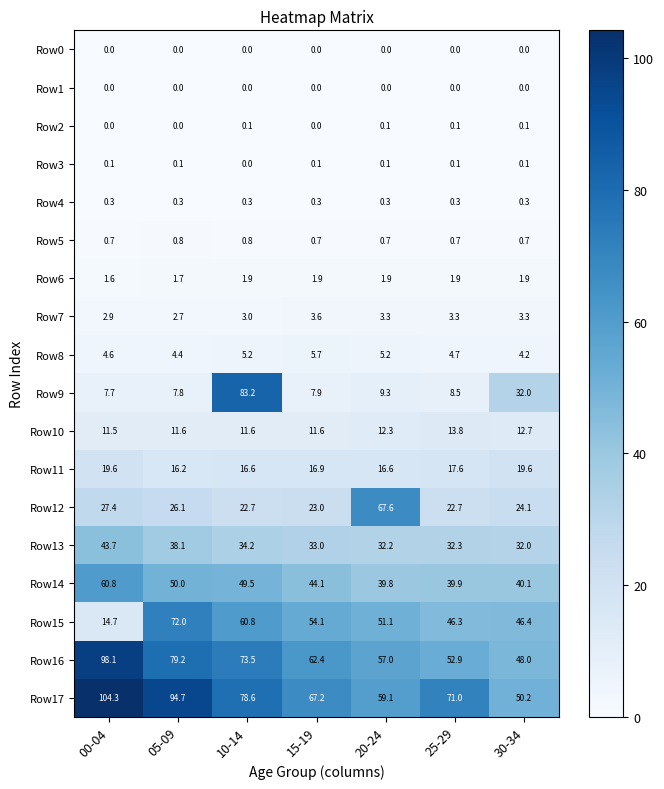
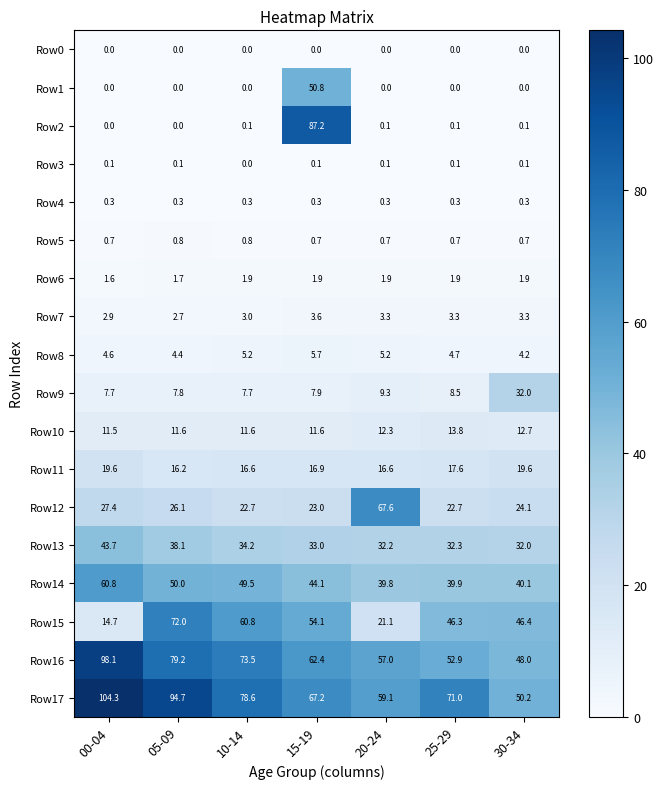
  {
    "Row0": {
      "00-04": 0.0,
      "05-09": 0.0,
      "10-14": 0.0,
      "15-19": 0.0,
      "20-24": 0.0,
      "25-29": 0.0,
      "30-34": 0.0
    },
    "Row1": {
      "00-04": 0.0,
      "05-09": 0.0,
      "10-14": 0.0,
-     "15-19": 0.0,
+     "15-19": 50.8,
      "20-24": 0.0,
      "25-29": 0.0,
      "30-34": 0.0
    },
    "Row2": {
      "00-04": 0.0,
      "05-09": 0.0,
      "10-14": 0.1,
-     "15-19": 0.0,
+     "15-19": 87.2,
      "20-24": 0.1,
      "25-29": 0.1,
      "30-34": 0.1
    },
    "Row3": {
      "00-04": 0.1,
      "05-09": 0.1,
      "10-14": 0.0,
      "15-19": 0.1,
      "20-24": 0.1,
      "25-29": 0.1,
      "30-34": 0.1
    },
    "Row4": {
      "00-04": 0.3,
      "05-09": 0.3,
      "10-14": 0.3,
      "15-19": 0.3,
      "20-24": 0.3,
      "25-29": 0.3,
      "30-34": 0.3
    },
    "Row5": {
      "00-04": 0.7,
      "05-09": 0.8,
      "10-14": 0.8,
      "15-19": 0.7,
      "20-24": 0.7,
      "25-29": 0.7,
      "30-34": 0.7
    },
    "Row6": {
      "00-04": 1.6,
      "05-09": 1.7,
      "10-14": 1.9,
      "15-19": 1.9,
      "20-24": 1.9,
      "25-29": 1.9,
      "30-34": 1.9
    },
    "Row7": {
      "00-04": 2.9,
      "05-09": 2.7,
      "10-14": 3.0,
      "15-19": 3.6,
      "20-24": 3.3,
      "25-29": 3.3,
      "30-34": 3.3
    },
    "Row8": {
      "00-04": 4.6,
      "05-09": 4.4,
      "10-14": 5.2,
      "15-19": 5.7,
      "20-24": 5.2,
      "25-29": 4.7,
      "30-34": 4.2
    },
    "Row9": {
      "00-04": 7.7,
      "05-09": 7.8,
-     "10-14": 83.2,
+     "10-14": 7.7,
      "15-19": 7.9,
      "20-24": 9.3,
      "25-29": 8.5,
      "30-34": 32.0
    },
    "Row10": {
      "00-04": 11.5,
      "05-09": 11.6,
      "10-14": 11.6,
      "15-19": 11.6,
      "20-24": 12.3,
      "25-29": 13.8,
      "30-34": 12.7
    },
    "Row11": {
      "00-04": 19.6,
      "05-09": 16.2,
      "10-14": 16.6,
      "15-19": 16.9,
      "20-24": 16.6,
      "25-29": 17.6,
      "30-34": 19.6
    },
    "Row12": {
      "00-04": 27.4,
      "05-09": 26.1,
      "10-14": 22.7,
      "15-19": 23.0,
      "20-24": 67.6,
      "25-29": 22.7,
      "30-34": 24.1
    },
    "Row13": {
      "00-04": 43.7,
      "05-09": 38.1,
      "10-14": 34.2,
      "15-19": 33.0,
      "20-24": 32.2,
      "25-29": 32.3,
      "30-34": 32.0
    },
    "Row14": {
      "00-04": 60.8,
      "05-09": 50.0,
      "10-14": 49.5,
      "15-19": 44.1,
      "20-24": 39.8,
      "25-29": 39.9,
      "30-34": 40.1
    },
    "Row15": {
      "00-04": 14.7,
      "05-09": 72.0,
      "10-14": 60.8,
      "15-19": 54.1,
-     "20-24": 51.1,
+     "20-24": 21.1,
      "25-29": 46.3,
      "30-34": 46.4
    },
    "Row16": {
      "00-04": 98.1,
      "05-09": 79.2,
      "10-14": 73.5,
      "15-19": 62.4,
      "20-24": 57.0,
      "25-29": 52.9,
      "30-34": 48.0
    },
    "Row17": {
      "00-04": 104.3,
      "05-09": 94.7,
      "10-14": 78.6,
      "15-19": 67.2,
      "20-24": 59.1,
      "25-29": 71.0,
      "30-34": 50.2
    }
  }
